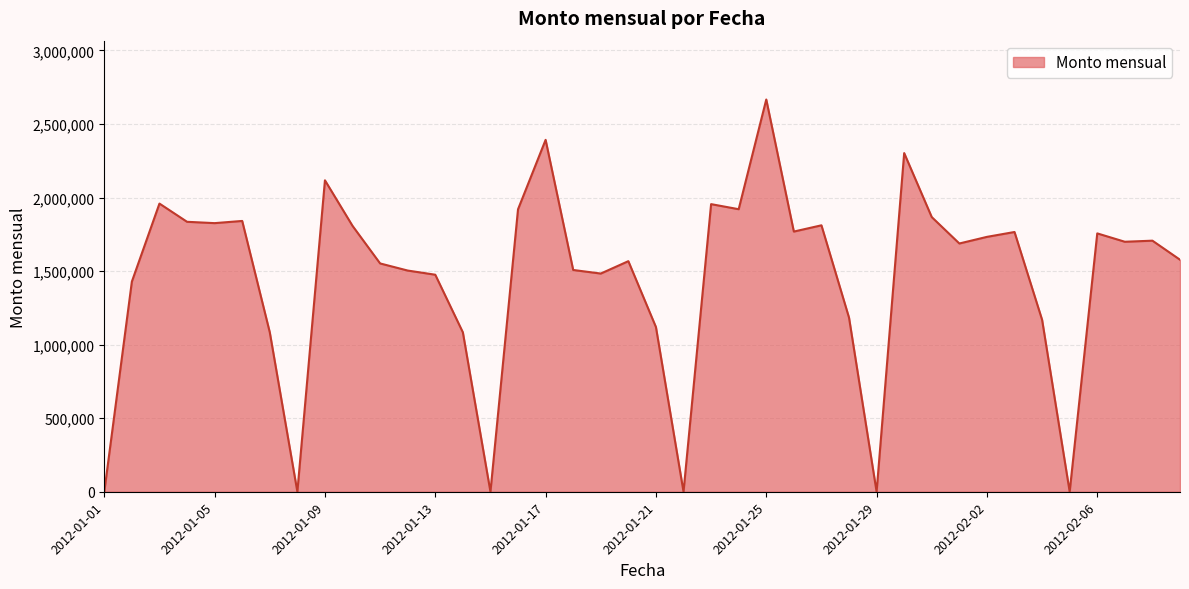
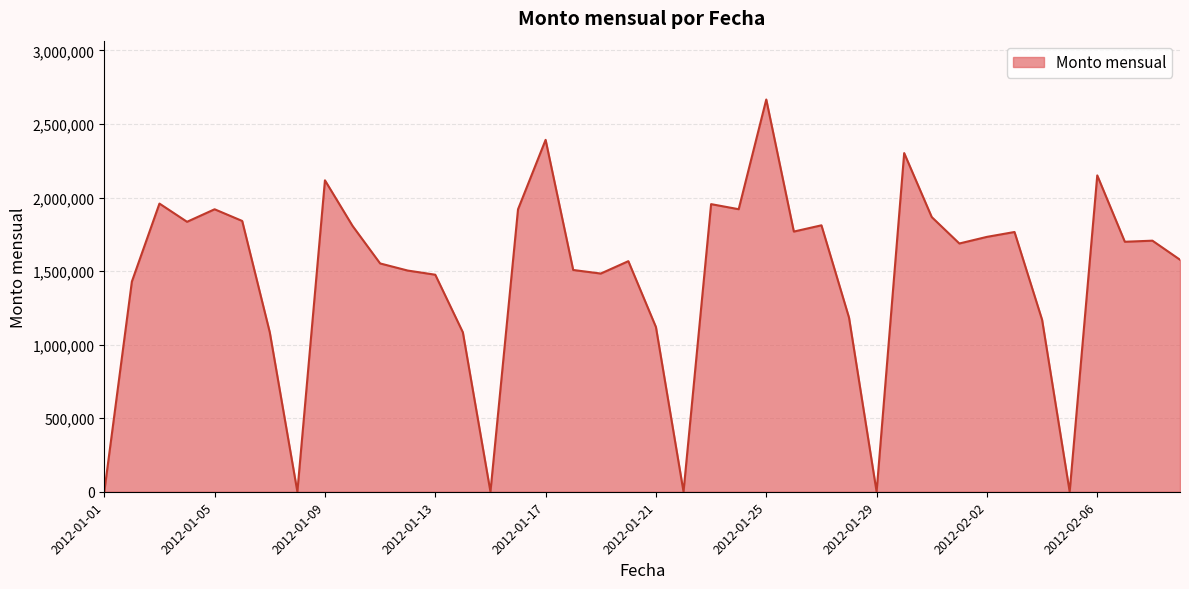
  {
    "2012-01-01": "0",
-   "2012-01-05": "1,830,000",
+   "2012-01-05": "1,920,000",
    "2012-01-09": "2,120,000",
    "2012-01-13": "1,480,000",
    "2012-01-17": "2,390,000",
    "2012-01-21": "1,120,000",
    "2012-01-25": "2,670,000",
    "2012-01-29": "0",
    "2012-02-02": "1,730,000",
-   "2012-02-06": "1,760,000"
+   "2012-02-06": "2,150,000"
  }
